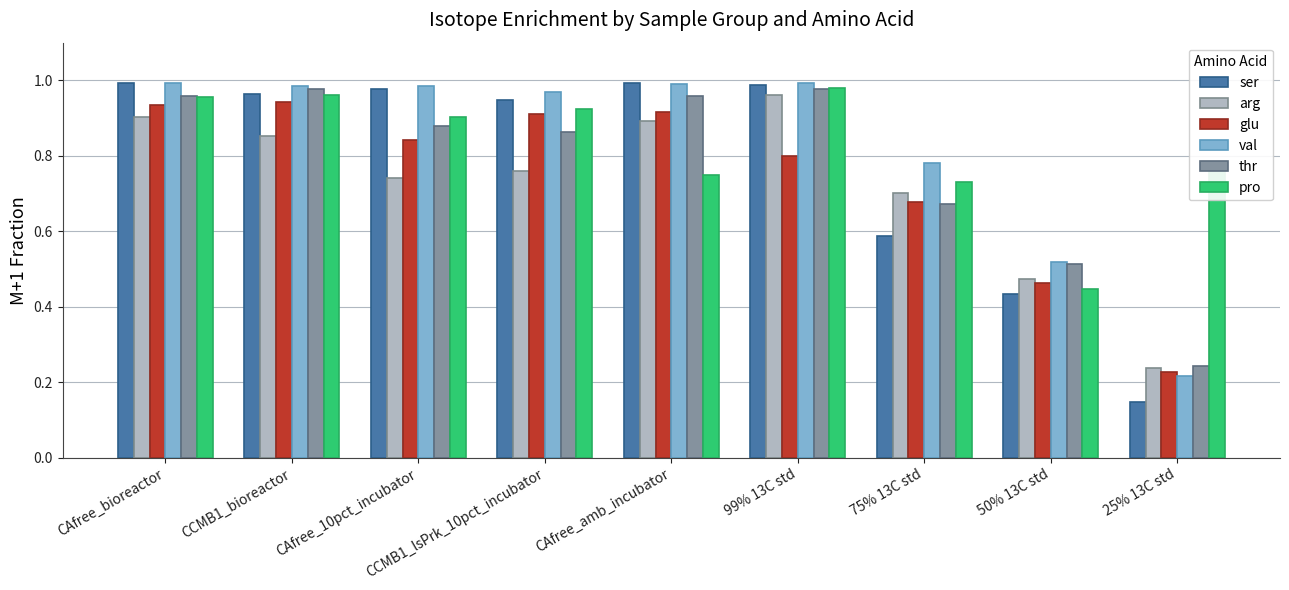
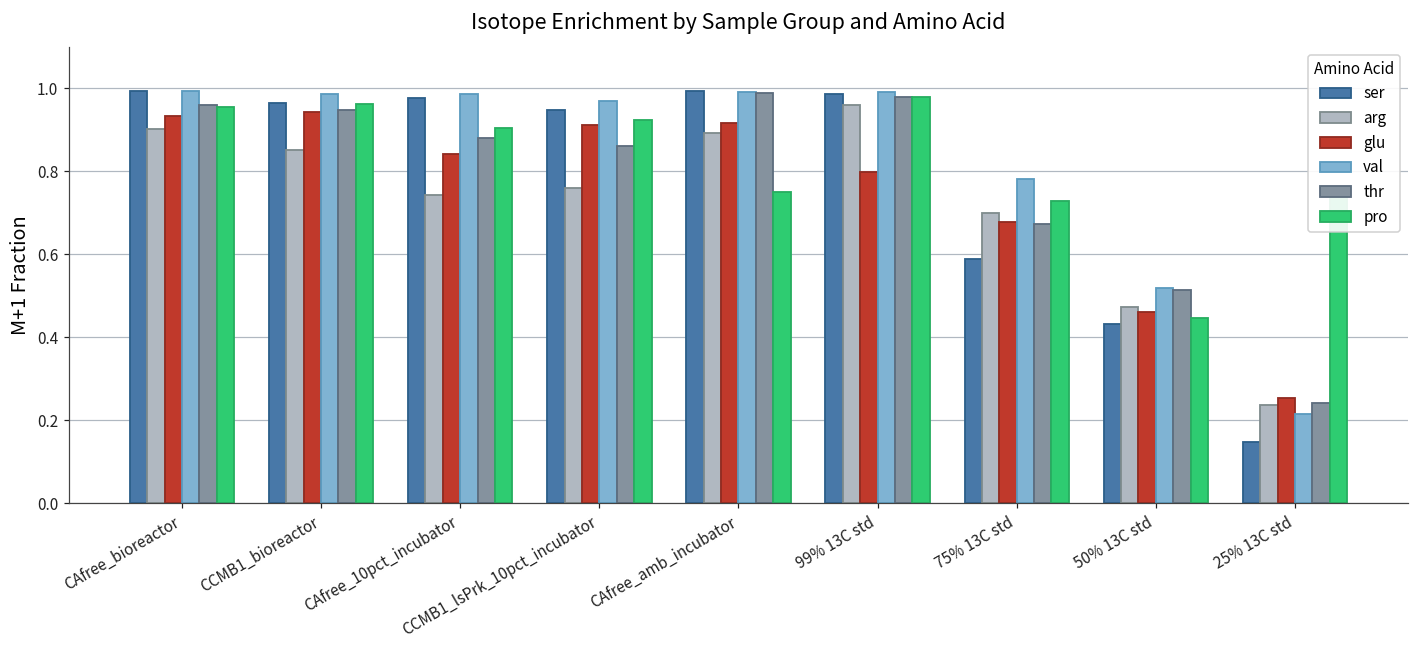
  {
    "ser": {
      "CAfree_bioreactor": 0.99,
      "CCMB1_bioreactor": 0.97,
      "CAfree_10pct_incubator": 0.98,
      "CCMB1_lsPrk_10pct_incubator": 0.95,
      "CAfree_amb_incubator": 0.99,
      "99% 13C std": 0.99,
      "75% 13C std": 0.59,
      "50% 13C std": 0.43,
      "25% 13C std": 0.15
    },
    "glu": {
      "CAfree_bioreactor": 0.93,
      "CCMB1_bioreactor": 0.94,
      "CAfree_10pct_incubator": 0.84,
      "CCMB1_lsPrk_10pct_incubator": 0.91,
      "CAfree_amb_incubator": 0.92,
      "99% 13C std": 0.80,
      "75% 13C std": 0.68,
      "50% 13C std": 0.46,
-     "25% 13C std": 0.23
+     "25% 13C std": 0.25
    },
    "thr": {
      "CAfree_bioreactor": 0.96,
-     "CCMB1_bioreactor": 0.98,
+     "CCMB1_bioreactor": 0.95,
      "CAfree_10pct_incubator": 0.88,
      "CCMB1_lsPrk_10pct_incubator": 0.86,
-     "CAfree_amb_incubator": 0.96,
+     "CAfree_amb_incubator": 0.99,
      "99% 13C std": 0.98,
      "75% 13C std": 0.67,
      "50% 13C std": 0.51,
      "25% 13C std": 0.24
    },
    "pro": {
      "CAfree_bioreactor": 0.96,
      "CCMB1_bioreactor": 0.96,
      "CAfree_10pct_incubator": 0.90,
      "CCMB1_lsPrk_10pct_incubator": 0.92,
      "CAfree_amb_incubator": 0.75,
      "99% 13C std": 0.98,
      "75% 13C std": 0.73,
      "50% 13C std": 0.45
    }
  }
